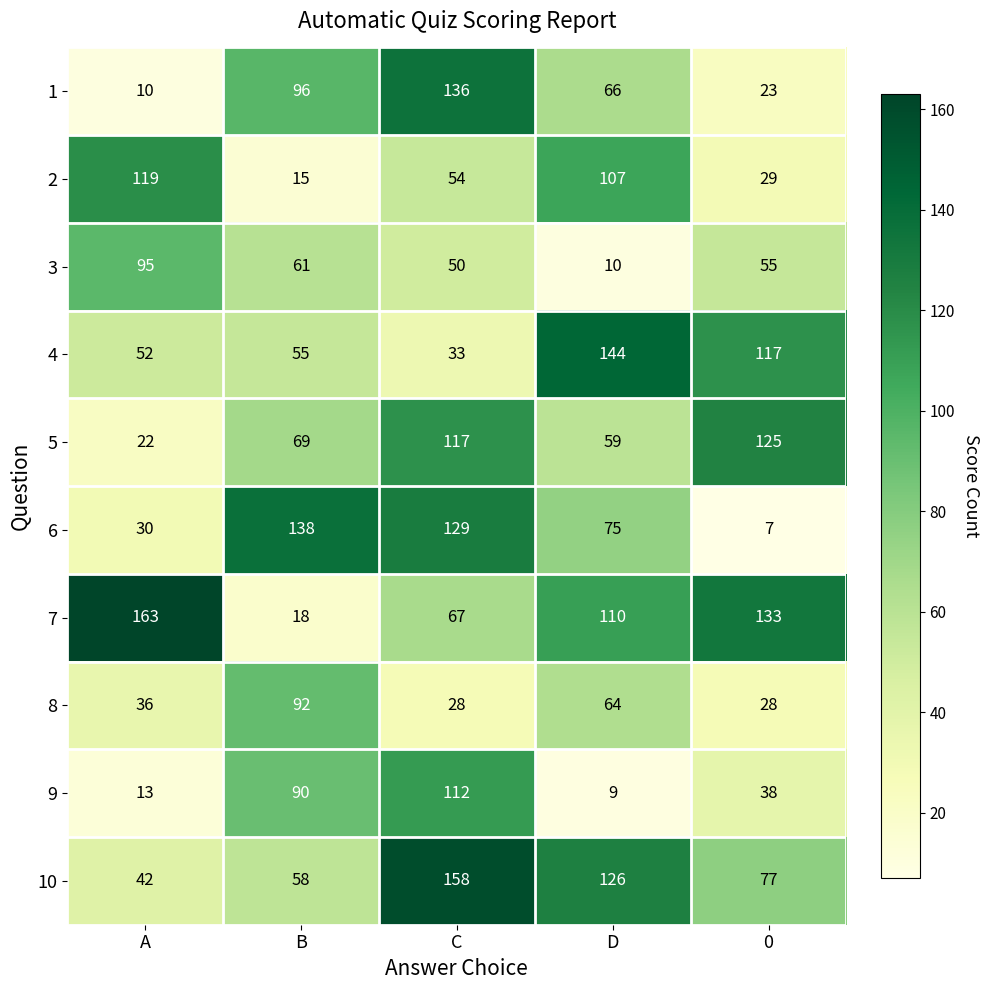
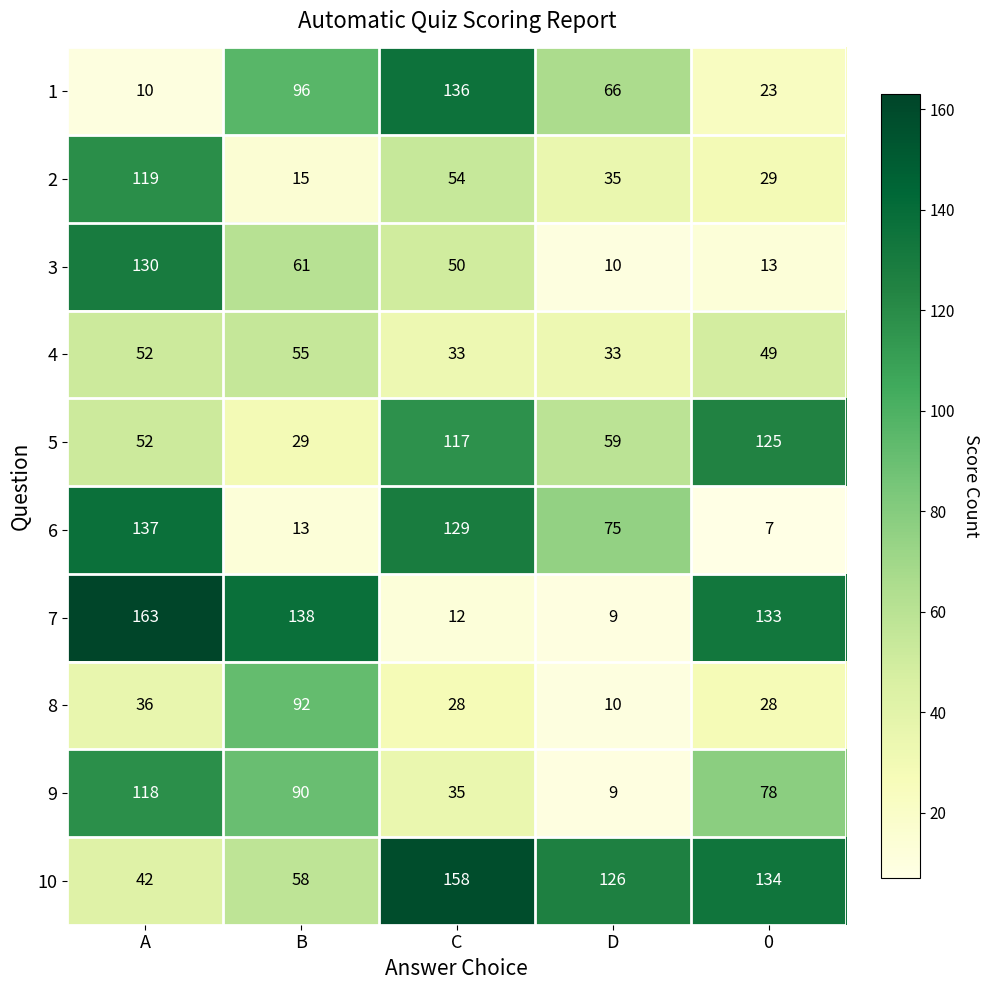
  {
    "1": {
      "A": 10,
      "B": 96,
      "C": 136,
      "D": 66,
      "0": 23
    },
    "2": {
      "A": 119,
      "B": 15,
      "C": 54,
-     "D": 107,
+     "D": 35,
      "0": 29
    },
    "3": {
-     "A": 95,
+     "A": 130,
      "B": 61,
      "C": 50,
      "D": 10,
-     "0": 55
+     "0": 13
    },
    "4": {
      "A": 52,
      "B": 55,
      "C": 33,
-     "D": 144,
-     "0": 117
+     "D": 33,
+     "0": 49
    },
    "5": {
-     "A": 22,
-     "B": 69,
+     "A": 52,
+     "B": 29,
      "C": 117,
      "D": 59,
      "0": 125
    },
    "6": {
-     "A": 30,
-     "B": 138,
+     "A": 137,
+     "B": 13,
      "C": 129,
      "D": 75,
      "0": 7
    },
    "7": {
      "A": 163,
-     "B": 18,
-     "C": 67,
-     "D": 110,
+     "B": 138,
+     "C": 12,
+     "D": 9,
      "0": 133
    },
    "8": {
      "A": 36,
      "B": 92,
      "C": 28,
-     "D": 64,
+     "D": 10,
      "0": 28
    },
    "9": {
-     "A": 13,
+     "A": 118,
      "B": 90,
-     "C": 112,
+     "C": 35,
      "D": 9,
-     "0": 38
+     "0": 78
    },
    "10": {
      "A": 42,
      "B": 58,
      "C": 158,
      "D": 126,
-     "0": 77
+     "0": 134
    }
  }
